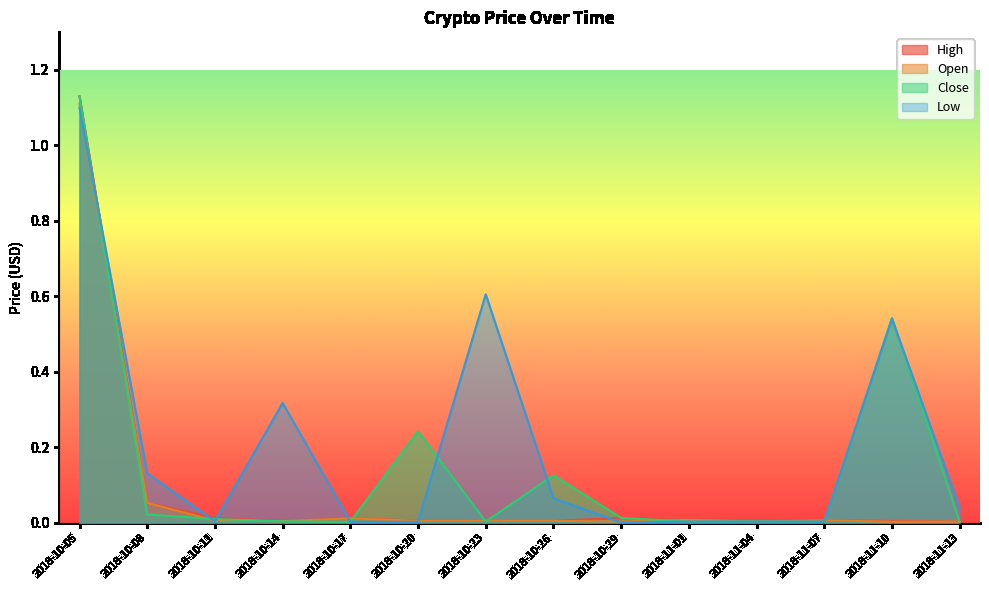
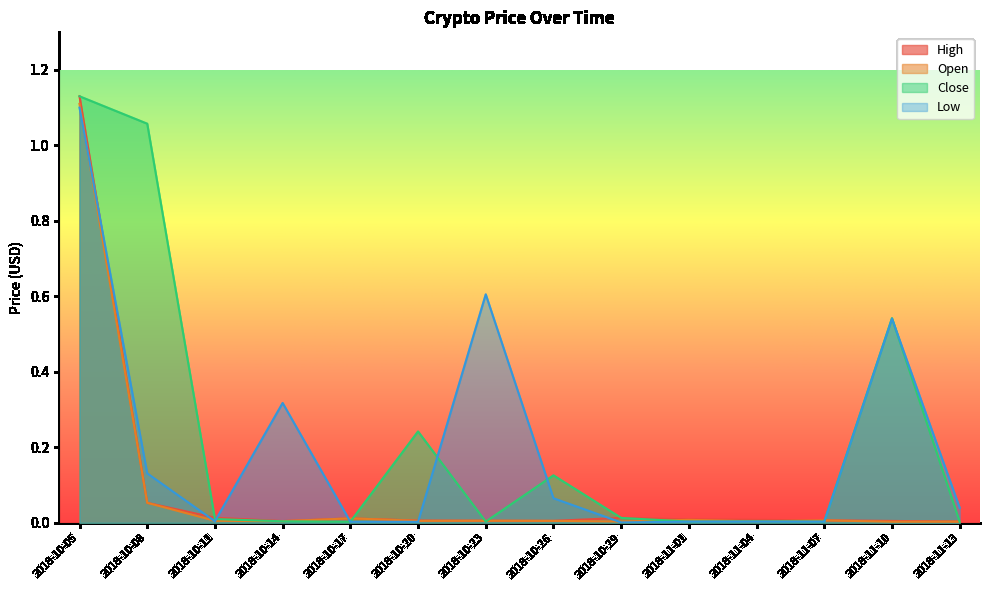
  {
    "Close": {
-     "2018-10-08": 0.02,
+     "2018-10-08": 1.06,
      "2018-10-20": 0.24,
      "2018-10-26": 0.13
    },
    "Low": {
      "2018-10-05": 1.10,
      "2018-10-08": 0.13,
      "2018-10-14": 0.32,
      "2018-10-23": 0.61,
      "2018-10-26": 0.07,
      "2018-11-13": 0.04
    }
  }
